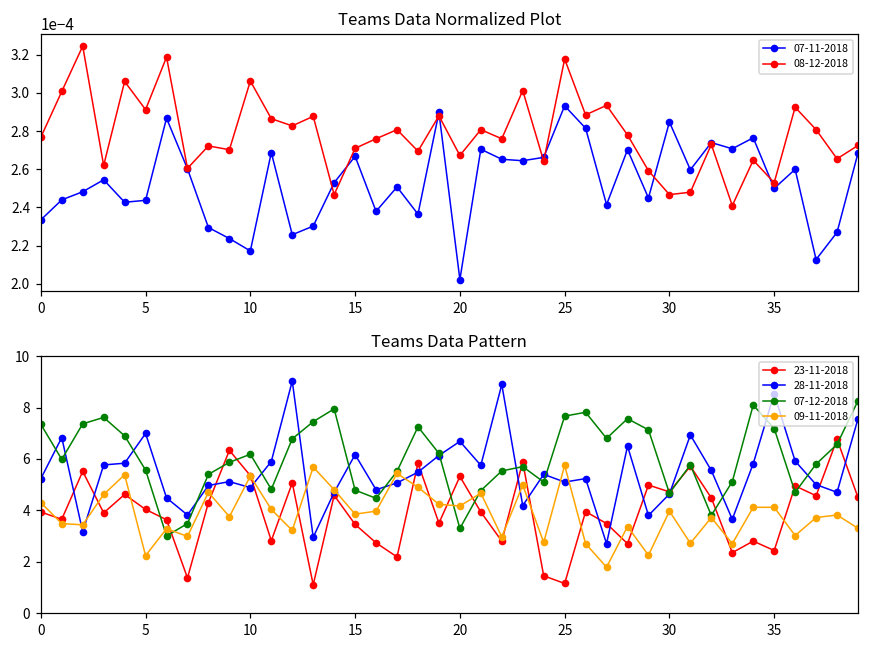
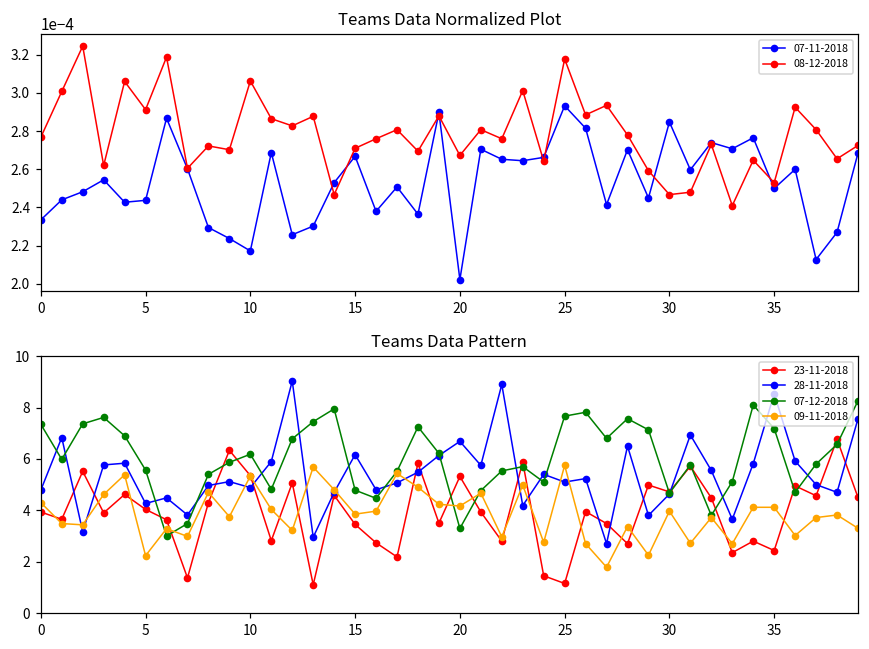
  {
    "Teams Data Normalized Plot": {
      "07-11-2018": {
        "0": 0.000234,
        "5": 0.000244,
        "10": 0.000217,
        "15": 0.000267,
        "20": 0.000202,
        "25": 0.000293,
        "30": 0.000285,
        "35": 0.000250
      },
      "08-12-2018": {
        "0": 0.000277,
        "5": 0.000291,
        "10": 0.000306,
        "15": 0.000271,
        "20": 0.000267,
        "25": 0.000318,
        "30": 0.000247,
        "35": 0.000253
      }
    },
    "Teams Data Pattern": {
      "23-11-2018": {
        "0": 3.9,
        "5": 4.0,
        "15": 3.5,
        "20": 5.3,
        "25": 1.2,
        "35": 2.4
      },
      "28-11-2018": {
-       "0": 5.2,
-       "5": 7.0,
+       "0": 4.8,
+       "5": 4.3,
        "10": 4.9,
        "15": 6.2,
        "20": 6.7,
        "25": 5.1
      },
      "07-12-2018": {
        "0": 7.4,
        "5": 5.6,
        "10": 6.2,
        "15": 4.8,
        "20": 3.3,
        "25": 7.7
      },
      "09-11-2018": {
        "0": 4.3,
        "5": 2.2,
        "15": 3.9,
        "20": 4.2,
        "25": 5.8,
        "30": 4.0,
        "35": 4.1
      }
    }
  }
